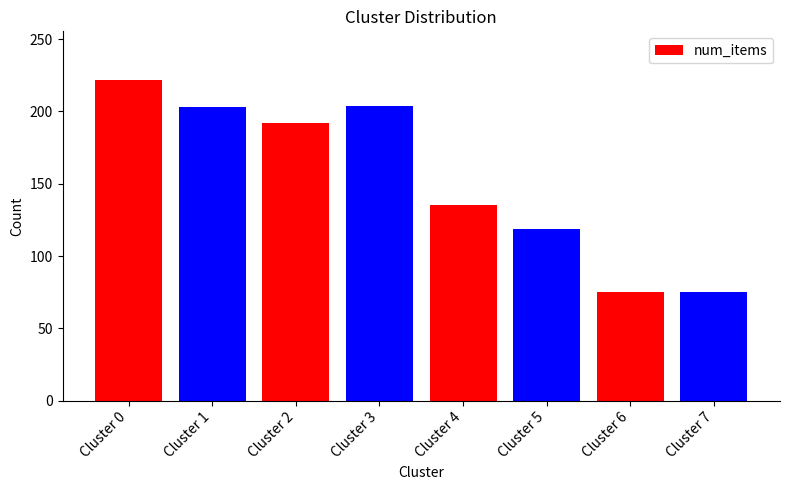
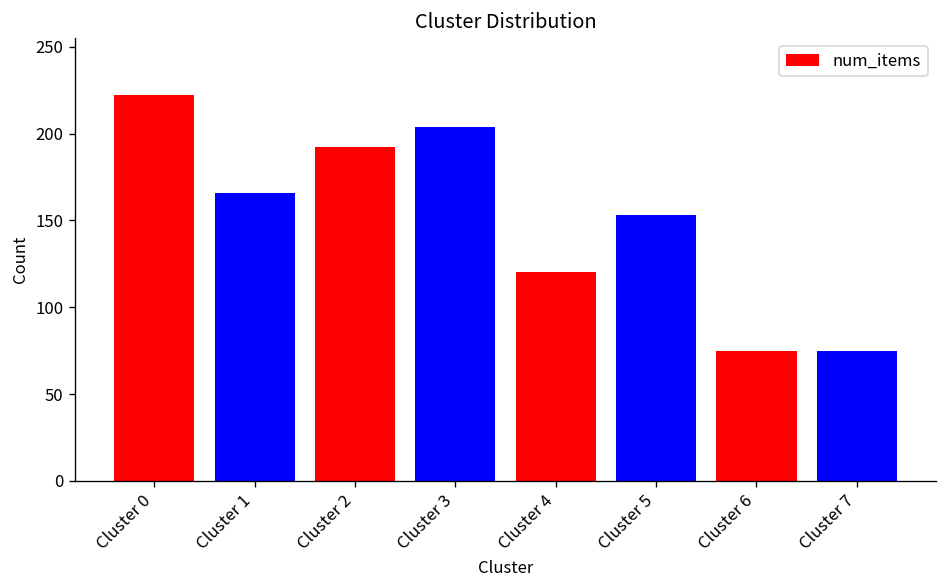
  {
    "Cluster 0": 222,
-   "Cluster 1": 203,
+   "Cluster 1": 166,
    "Cluster 2": 192,
    "Cluster 3": 204,
-   "Cluster 4": 135,
-   "Cluster 5": 119,
+   "Cluster 4": 120,
+   "Cluster 5": 153,
    "Cluster 6": 75,
    "Cluster 7": 75
  }
